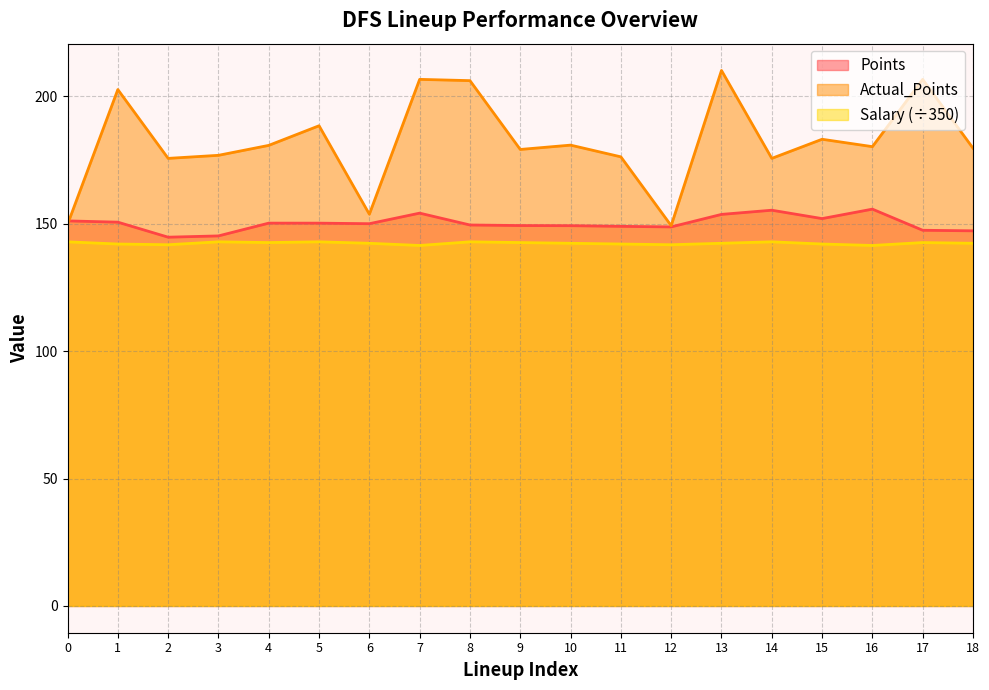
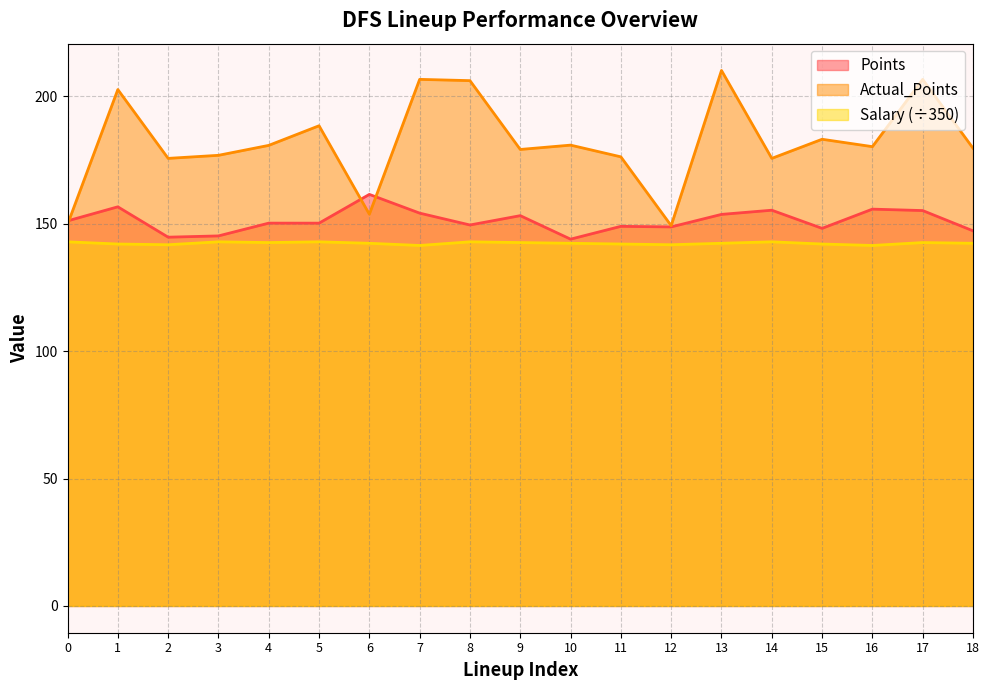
  {
    "Points": {
      "0": 151,
-     "1": 151,
+     "1": 157,
      "2": 145,
      "3": 145,
      "4": 150,
      "5": 150,
-     "6": 150,
+     "6": 161,
      "7": 154,
      "8": 149,
-     "9": 149,
-     "10": 149,
+     "9": 153,
+     "10": 144,
      "11": 149,
      "13": 154,
      "14": 155,
-     "15": 152,
+     "15": 148,
      "16": 156,
-     "17": 147,
+     "17": 155,
      "18": 147
    }
  }
